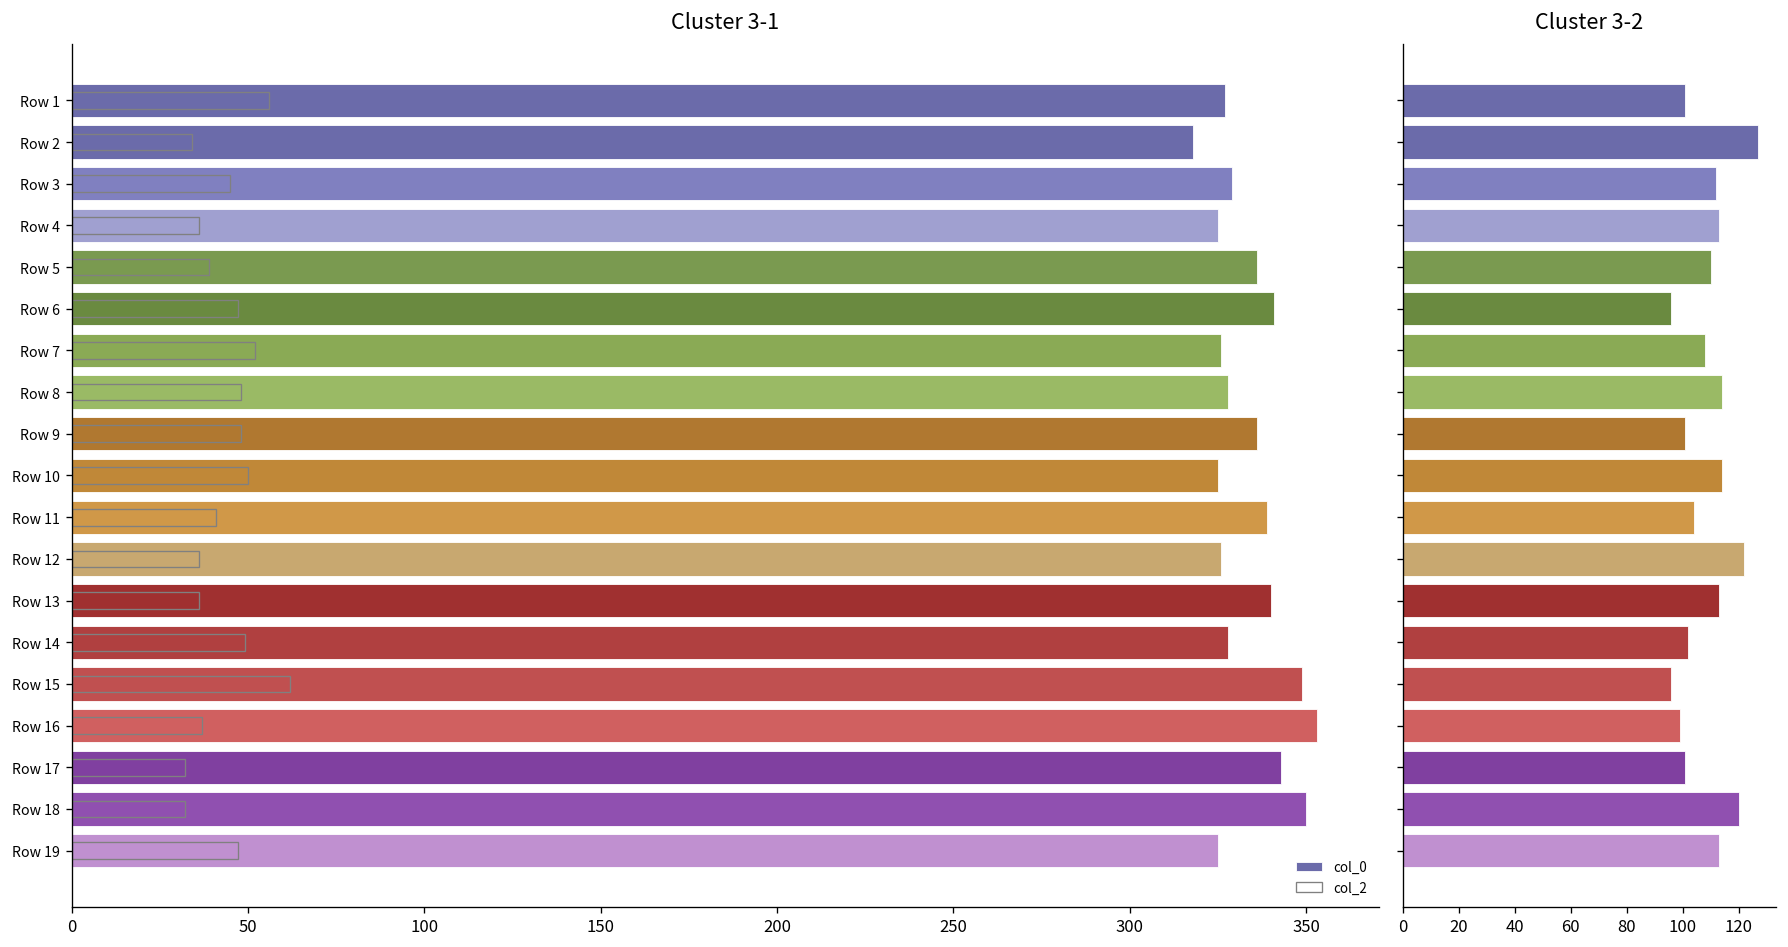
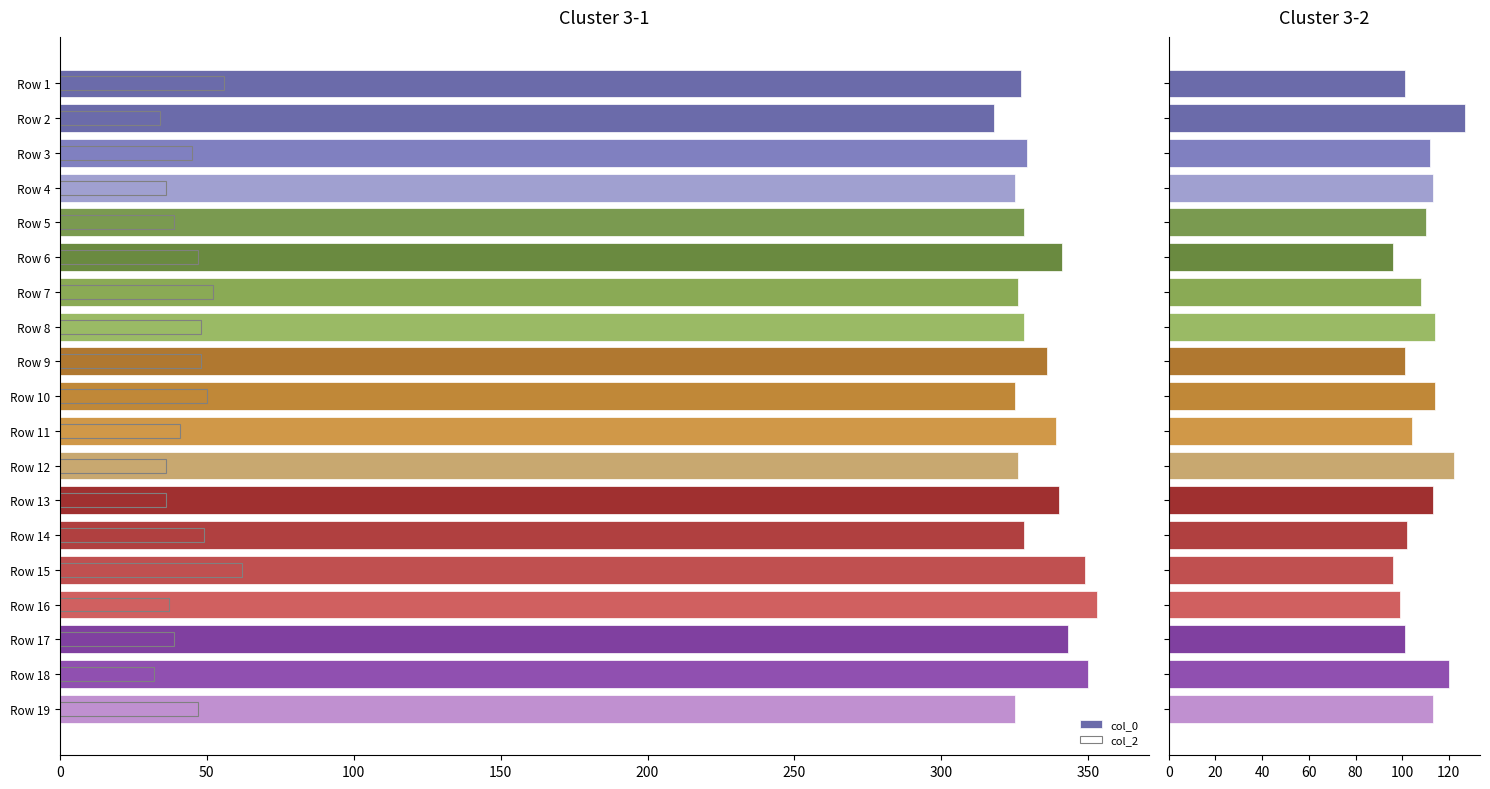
  {
    "Cluster 3-1": {
      "col_0": {
        "Row 1": 327,
        "Row 2": 318,
        "Row 3": 329,
        "Row 4": 325,
-       "Row 5": 336,
+       "Row 5": 328,
        "Row 6": 341,
        "Row 7": 326,
        "Row 8": 328,
        "Row 9": 336,
        "Row 10": 325,
        "Row 11": 339,
        "Row 12": 326,
        "Row 13": 340,
        "Row 14": 328,
        "Row 15": 349,
        "Row 16": 353,
        "Row 17": 343,
        "Row 18": 350,
        "Row 19": 325
      },
      "col_2": {
-       "Row 17": 32
+       "Row 17": 39
      }
    }
  }
